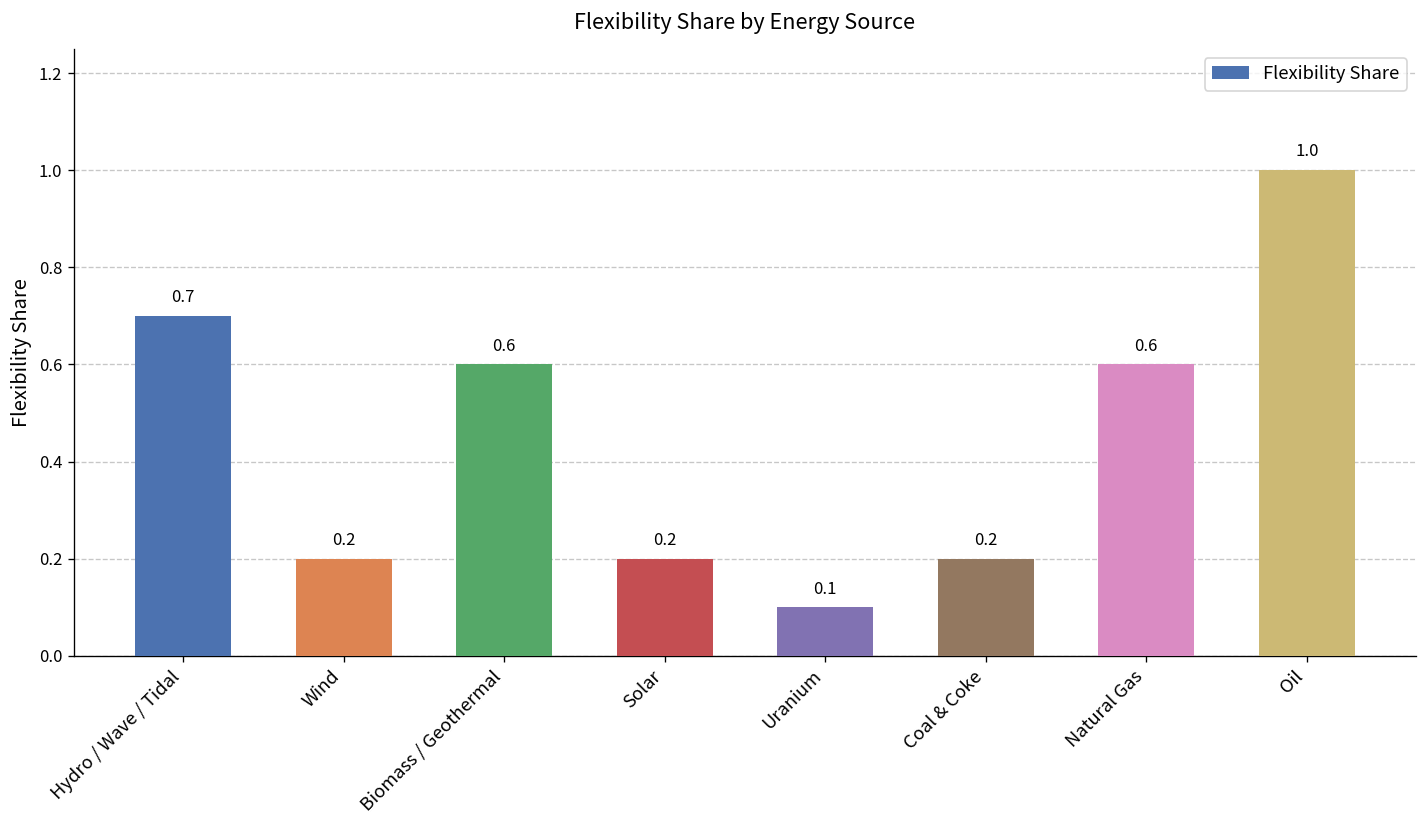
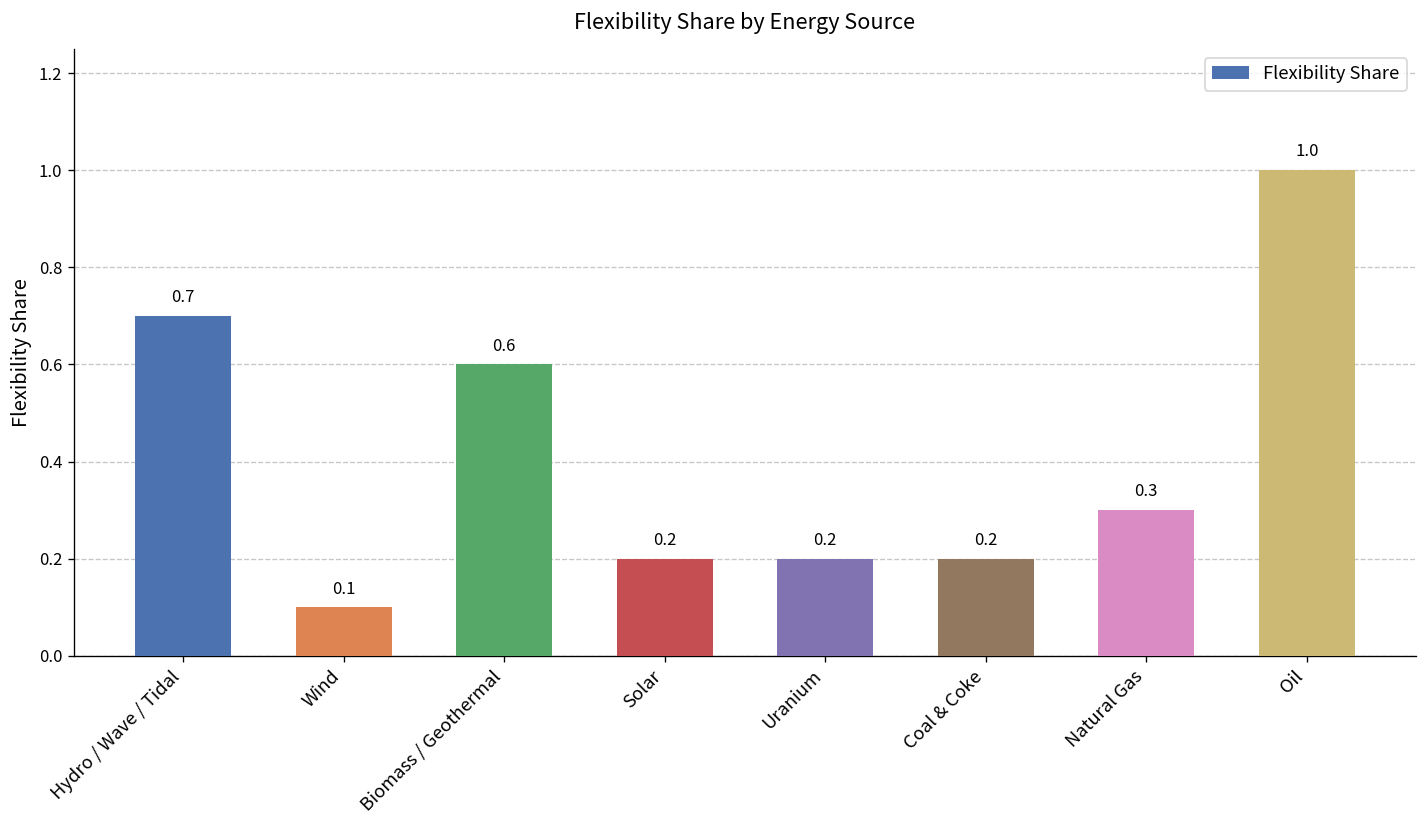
  {
    "Hydro / Wave / Tidal": 0.7,
-   "Wind": 0.2,
+   "Wind": 0.1,
    "Biomass / Geothermal": 0.6,
    "Solar": 0.2,
-   "Uranium": 0.1,
+   "Uranium": 0.2,
    "Coal & Coke": 0.2,
-   "Natural Gas": 0.6,
+   "Natural Gas": 0.3,
    "Oil": 1.0
  }
